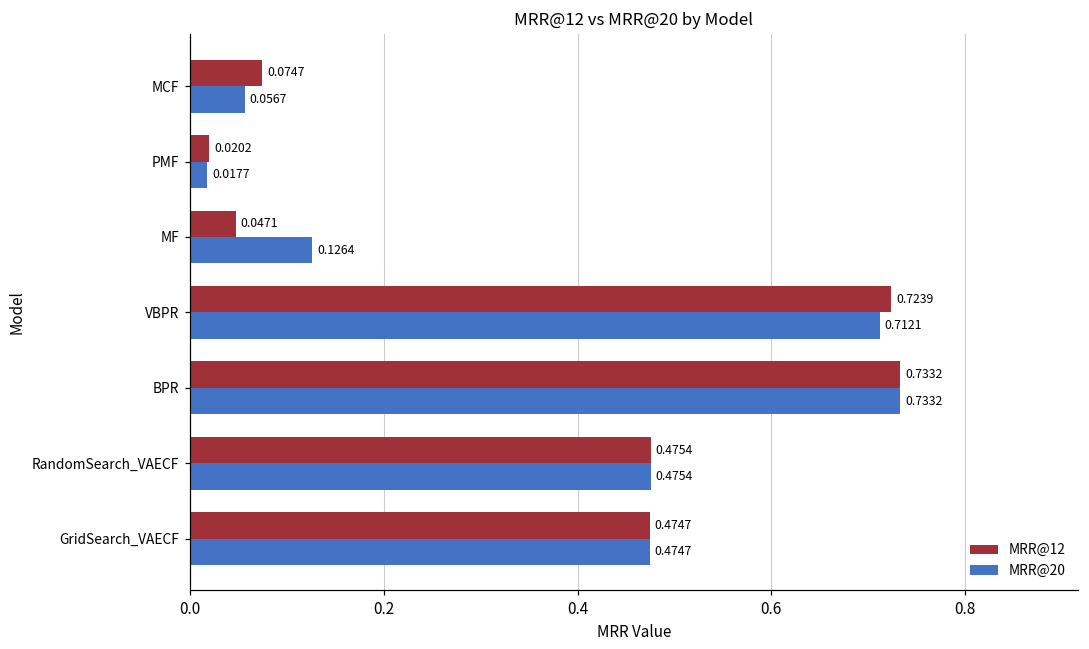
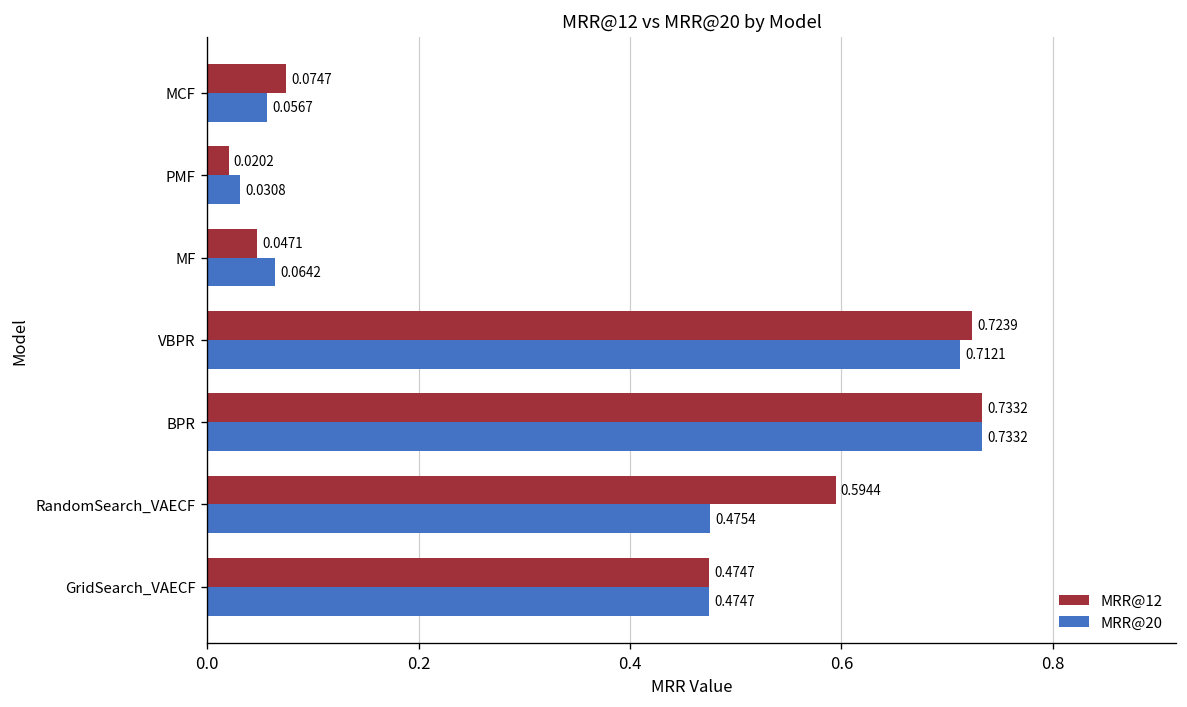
  {
    "MRR@12": {
      "MCF": 0.0747,
      "PMF": 0.0202,
      "MF": 0.0471,
      "VBPR": 0.7239,
      "BPR": 0.7332,
-     "RandomSearch_VAECF": 0.4754,
+     "RandomSearch_VAECF": 0.5944,
      "GridSearch_VAECF": 0.4747
    },
    "MRR@20": {
      "MCF": 0.0567,
-     "PMF": 0.0177,
-     "MF": 0.1264,
+     "PMF": 0.0308,
+     "MF": 0.0642,
      "VBPR": 0.7121,
      "BPR": 0.7332,
      "RandomSearch_VAECF": 0.4754,
      "GridSearch_VAECF": 0.4747
    }
  }
